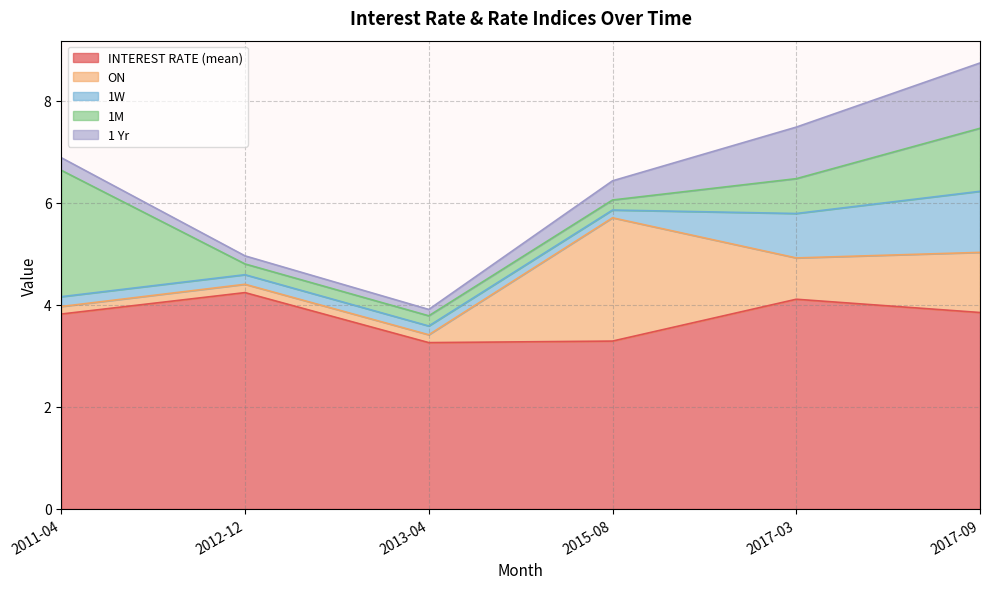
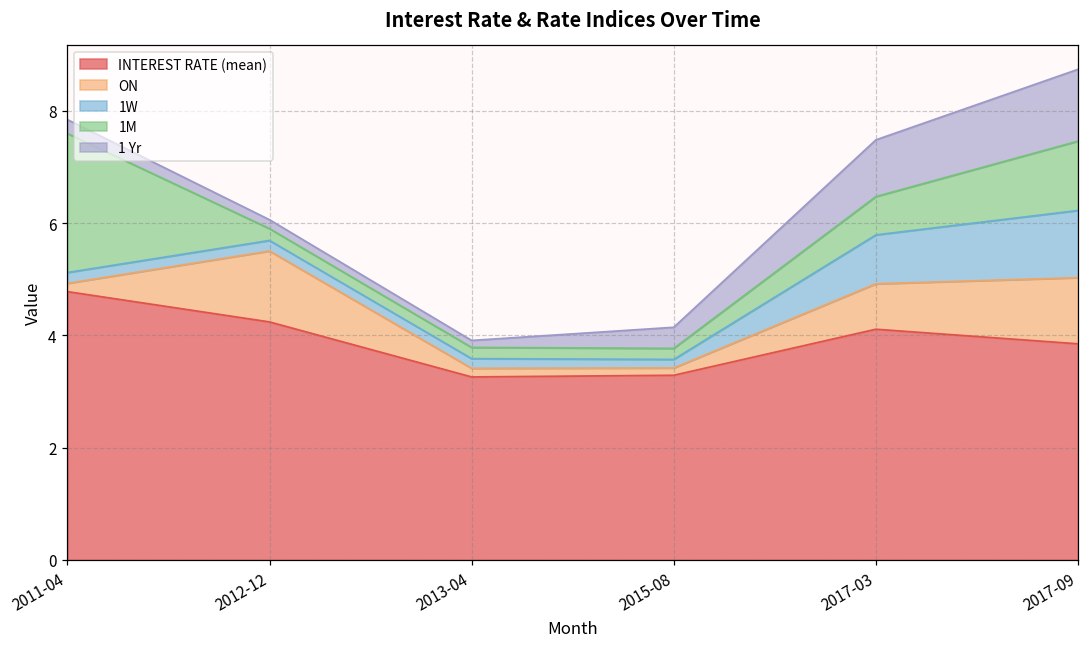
  {
    "INTEREST RATE (mean)": {
-     "2011-04": 3.8,
+     "2011-04": 4.8,
      "2012-12": 4.2,
      "2013-04": 3.3,
      "2015-08": 3.3,
      "2017-03": 4.1,
      "2017-09": 3.9
    },
    "ON": {
      "2011-04": 0.1,
-     "2012-12": 0.2,
+     "2012-12": 1.3,
      "2013-04": 0.2,
-     "2015-08": 2.4,
+     "2015-08": 0.1,
      "2017-03": 0.8,
      "2017-09": 1.2
    },
    "1M": {
      "2011-04": 2.5,
      "2012-12": 0.2,
      "2013-04": 0.2,
      "2015-08": 0.2,
      "2017-03": 0.7,
      "2017-09": 1.2
    }
  }
